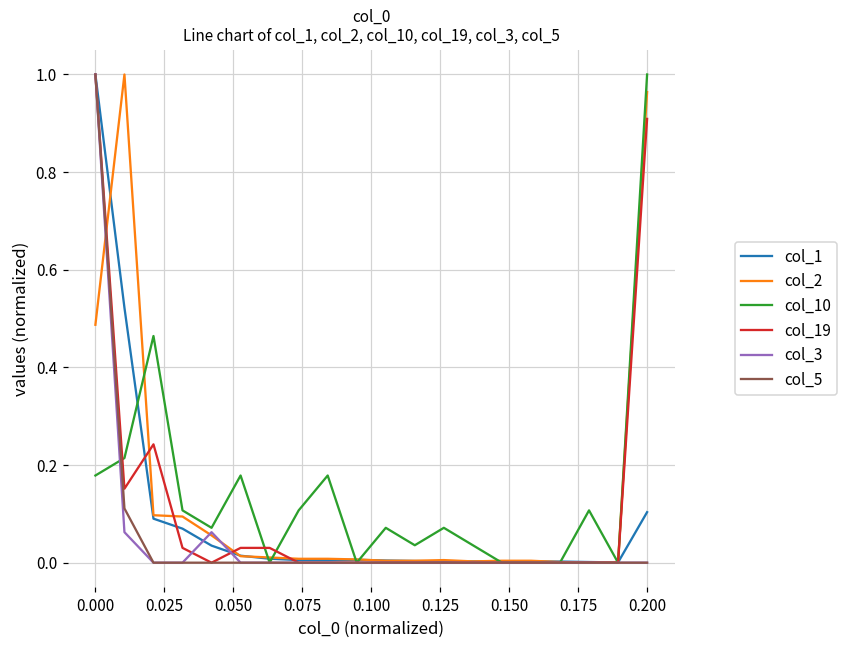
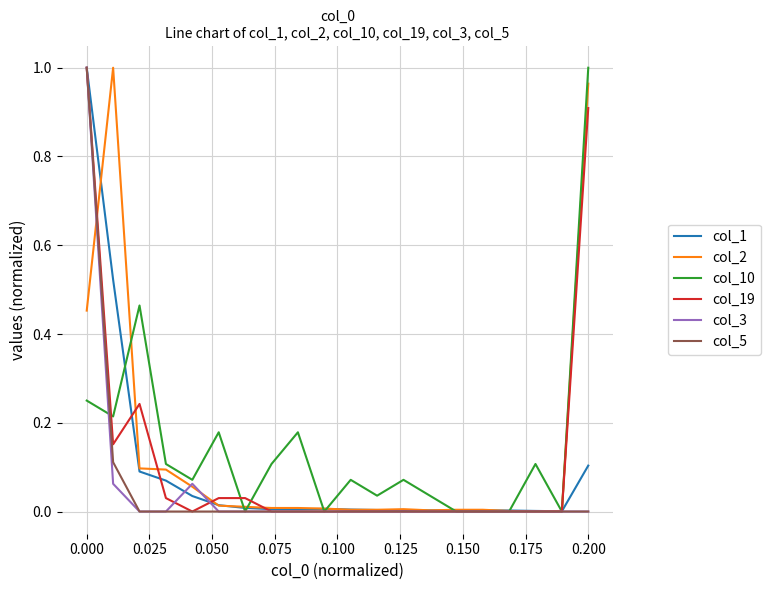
  {
    "col_1": {
      "0.200": 0.10
    },
    "col_2": {
-     "0.000": 0.49,
+     "0.000": 0.45,
      "0.200": 0.96
    },
    "col_10": {
-     "0.000": 0.18,
+     "0.000": 0.25,
      "0.200": 1.00
    },
    "col_19": {
      "0.200": 0.91
    }
  }
